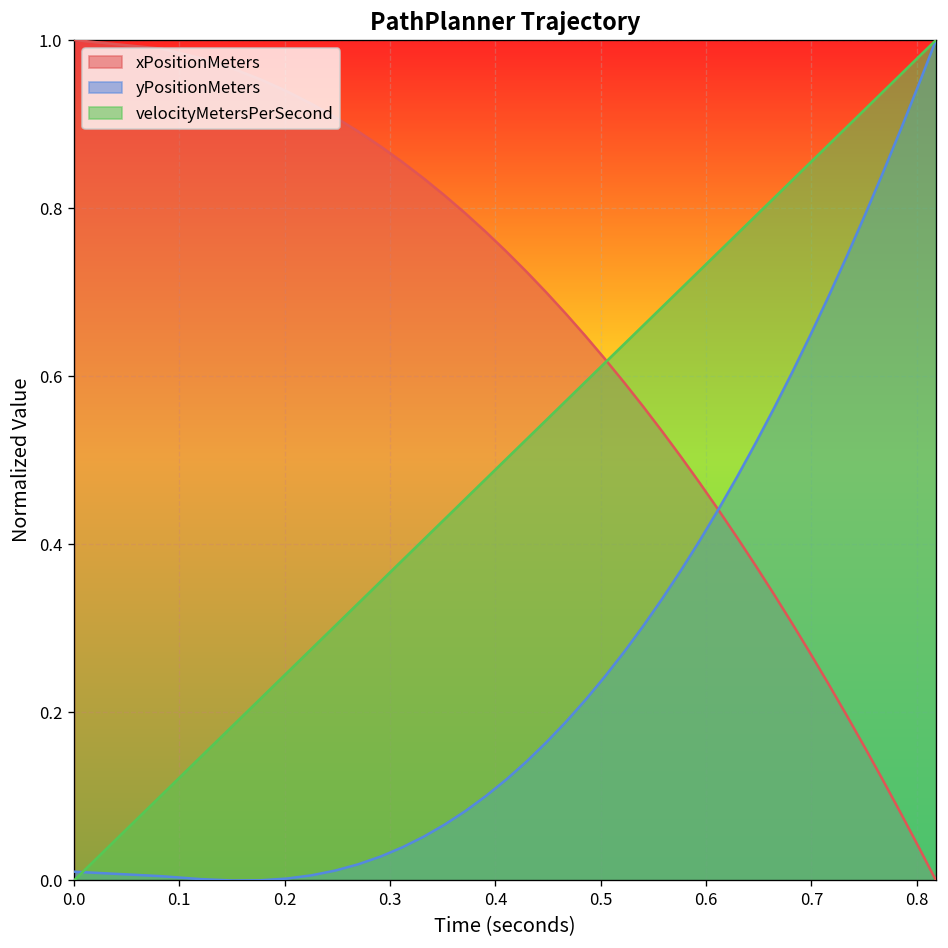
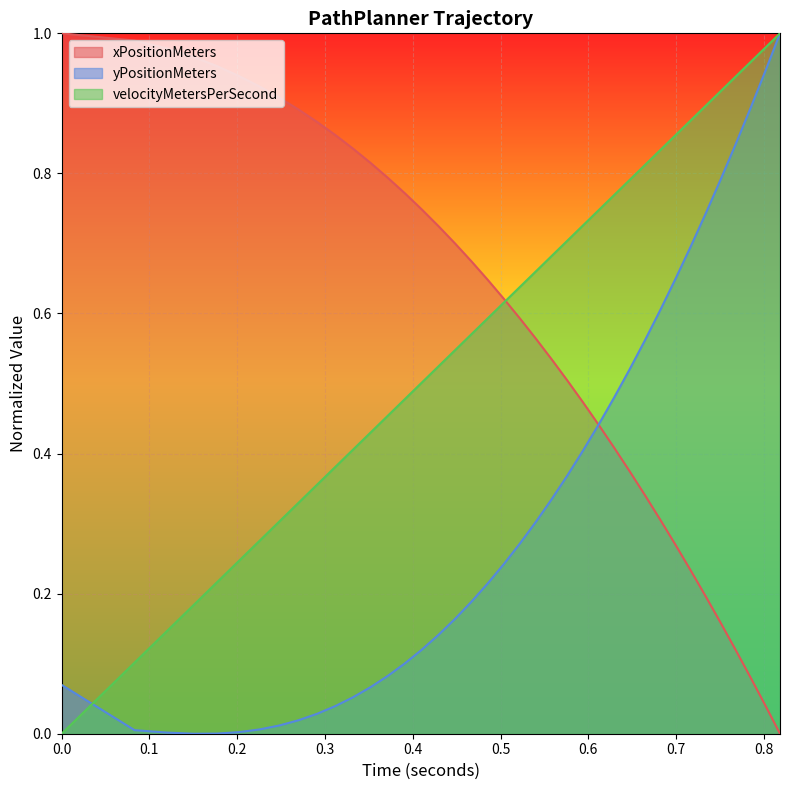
  {
    "xPositionMeters": {
      "0.0": 1.00
    },
    "yPositionMeters": {
-     "0.0": 0.01
+     "0.0": 0.07
    },
    "velocityMetersPerSecond": {
      "0.0": 0.00
    }
  }
